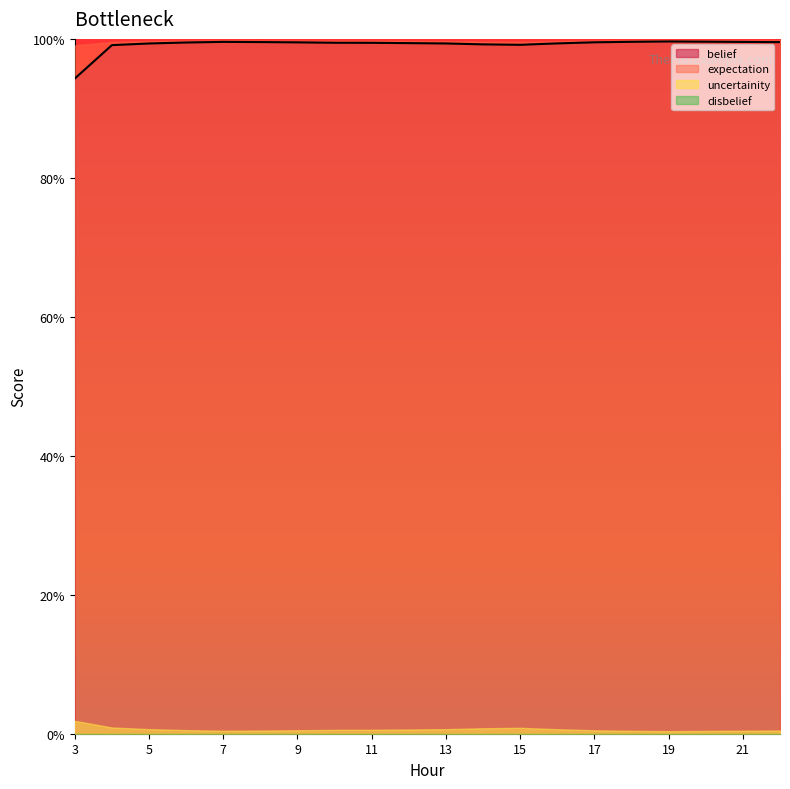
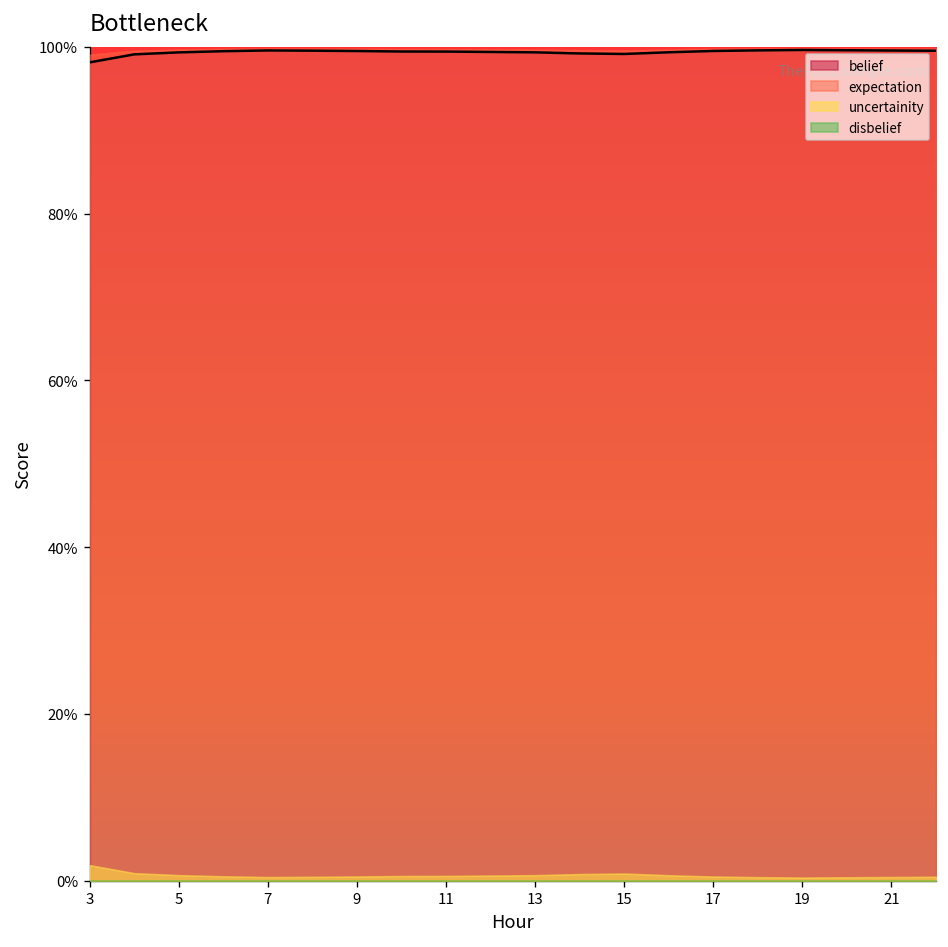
  {
    "belief": {
-     "3": "94%",
+     "3": "98%",
      "15": "99%"
    },
    "expectation": {
      "3": "99%",
      "15": "100%"
    }
  }
